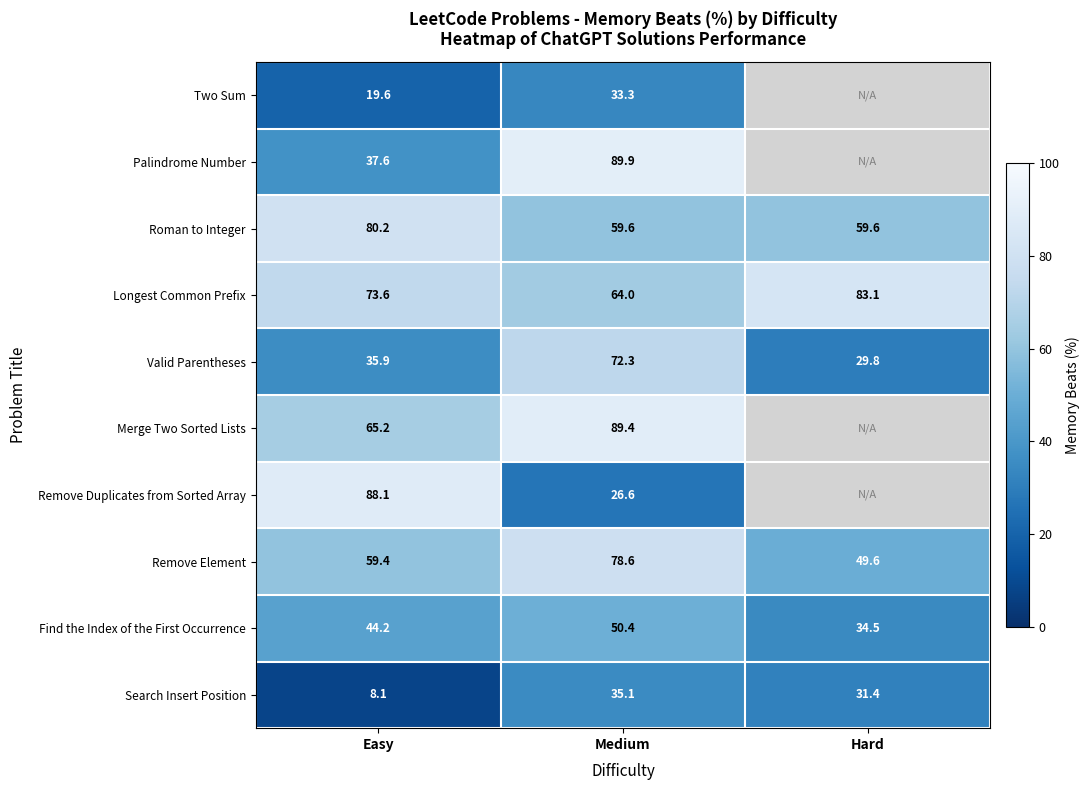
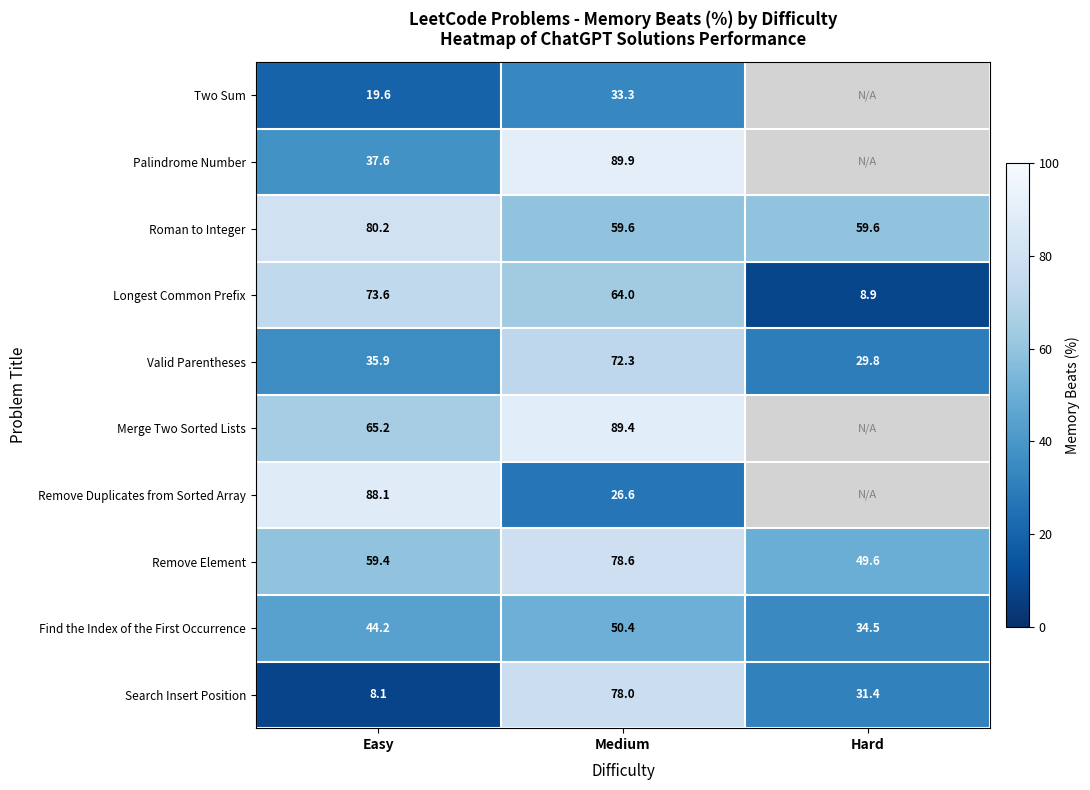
  {
    "Two Sum": {
      "Easy": 19.6,
      "Medium": 33.3
    },
    "Palindrome Number": {
      "Easy": 37.6,
      "Medium": 89.9
    },
    "Roman to Integer": {
      "Easy": 80.2,
      "Medium": 59.6,
      "Hard": 59.6
    },
    "Longest Common Prefix": {
      "Easy": 73.6,
      "Medium": 64.0,
-     "Hard": 83.1
+     "Hard": 8.9
    },
    "Valid Parentheses": {
      "Easy": 35.9,
      "Medium": 72.3,
      "Hard": 29.8
    },
    "Merge Two Sorted Lists": {
      "Easy": 65.2,
      "Medium": 89.4
    },
    "Remove Duplicates from Sorted Array": {
      "Easy": 88.1,
      "Medium": 26.6
    },
    "Remove Element": {
      "Easy": 59.4,
      "Medium": 78.6,
      "Hard": 49.6
    },
    "Find the Index of the First Occurrence": {
      "Easy": 44.2,
      "Medium": 50.4,
      "Hard": 34.5
    },
    "Search Insert Position": {
      "Easy": 8.1,
-     "Medium": 35.1,
+     "Medium": 78.0,
      "Hard": 31.4
    }
  }
